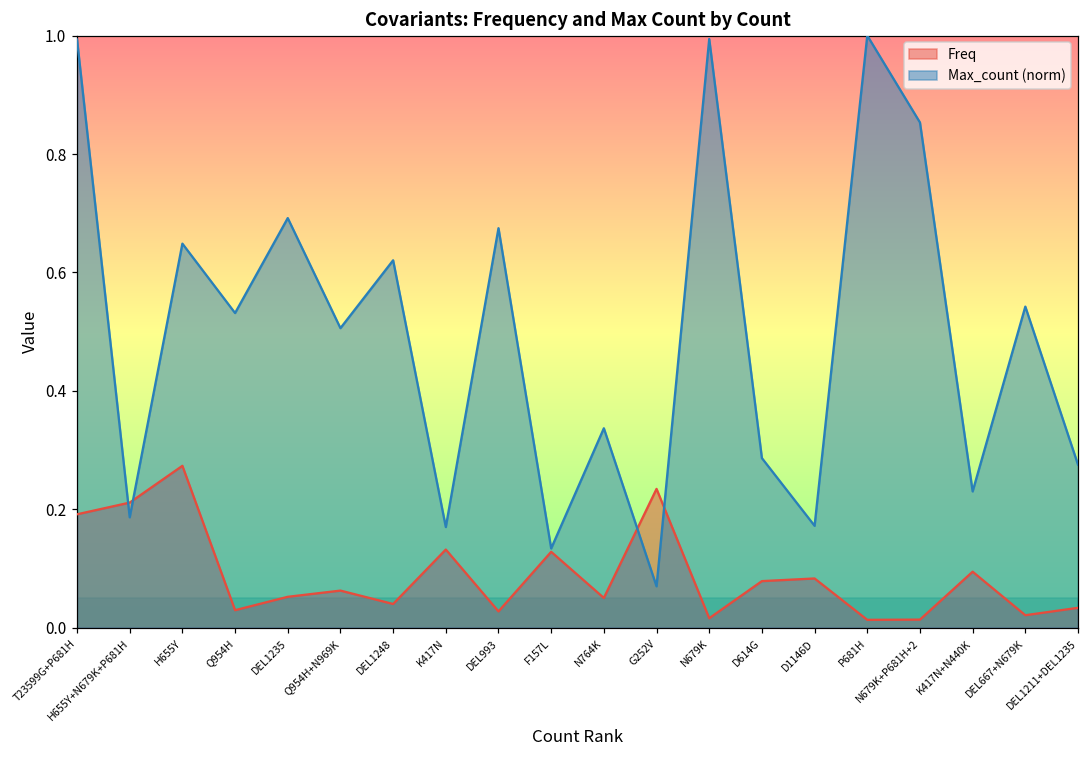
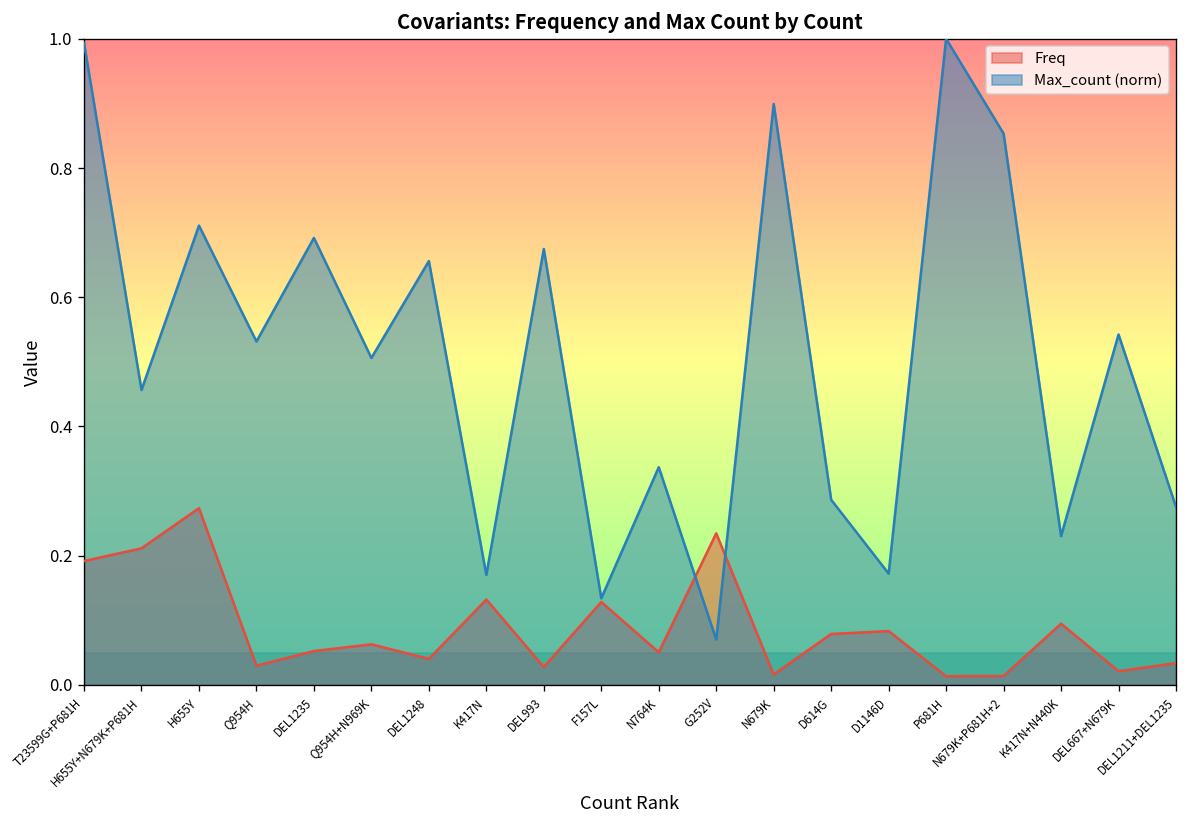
  {
    "Freq": {
      "T23599G+P681H": 0.19,
      "H655Y+N679K+P681H": 0.21,
      "H655Y": 0.27,
      "DEL1235": 0.05,
      "Q954H+N969K": 0.06,
      "K417N": 0.13,
      "F157L": 0.13,
      "N764K": 0.05,
      "G252V": 0.23,
      "D614G": 0.08,
      "D1146D": 0.08,
      "K417N+N440K": 0.09
    },
    "Max_count (norm)": {
      "T23599G+P681H": 0.99,
-     "H655Y+N679K+P681H": 0.19,
-     "H655Y": 0.65,
+     "H655Y+N679K+P681H": 0.46,
+     "H655Y": 0.71,
      "Q954H": 0.53,
      "DEL1235": 0.69,
      "Q954H+N969K": 0.51,
-     "DEL1248": 0.62,
+     "DEL1248": 0.66,
      "K417N": 0.17,
      "DEL993": 0.67,
      "F157L": 0.13,
      "N764K": 0.34,
      "G252V": 0.07,
-     "N679K": 0.99,
+     "N679K": 0.90,
      "D614G": 0.29,
      "D1146D": 0.17,
      "P681H": 1.00,
      "N679K+P681H+2": 0.85,
      "K417N+N440K": 0.23,
      "DEL667+N679K": 0.54,
      "DEL1211+DEL1235": 0.28
    }
  }
